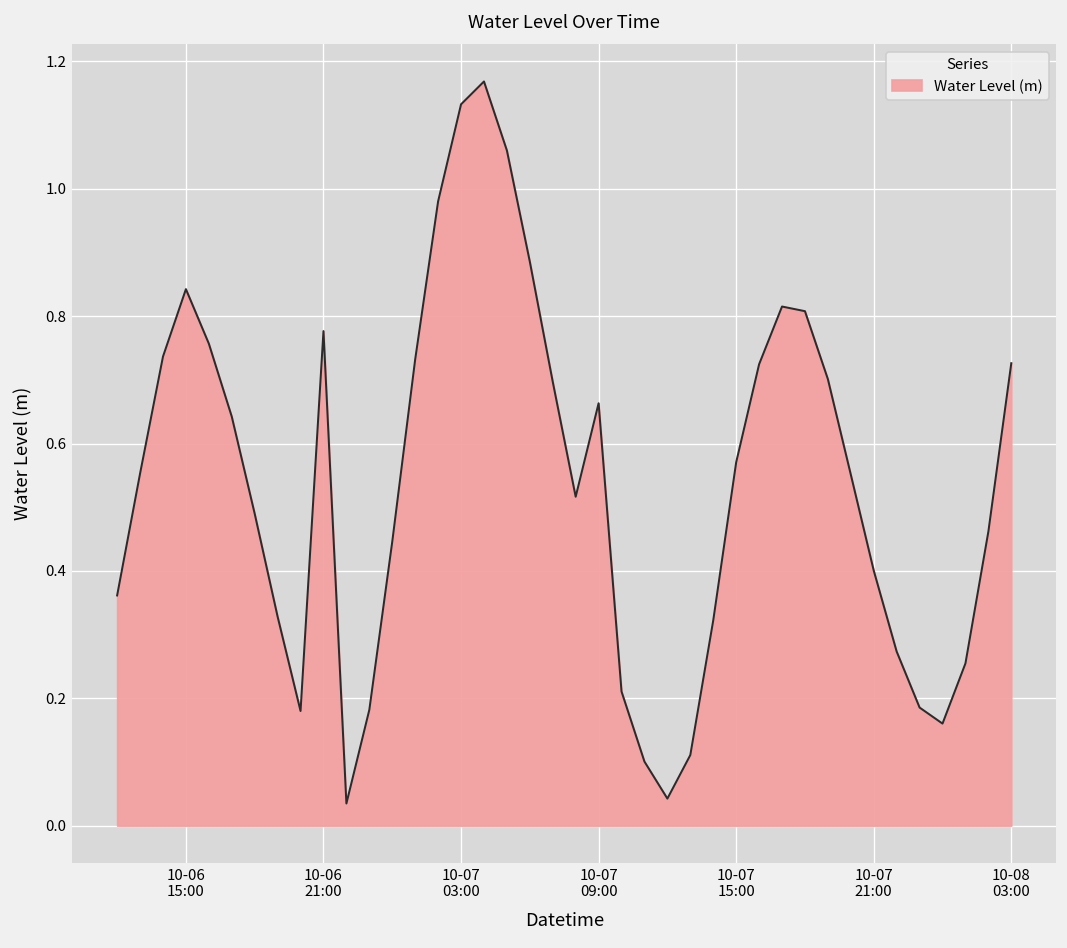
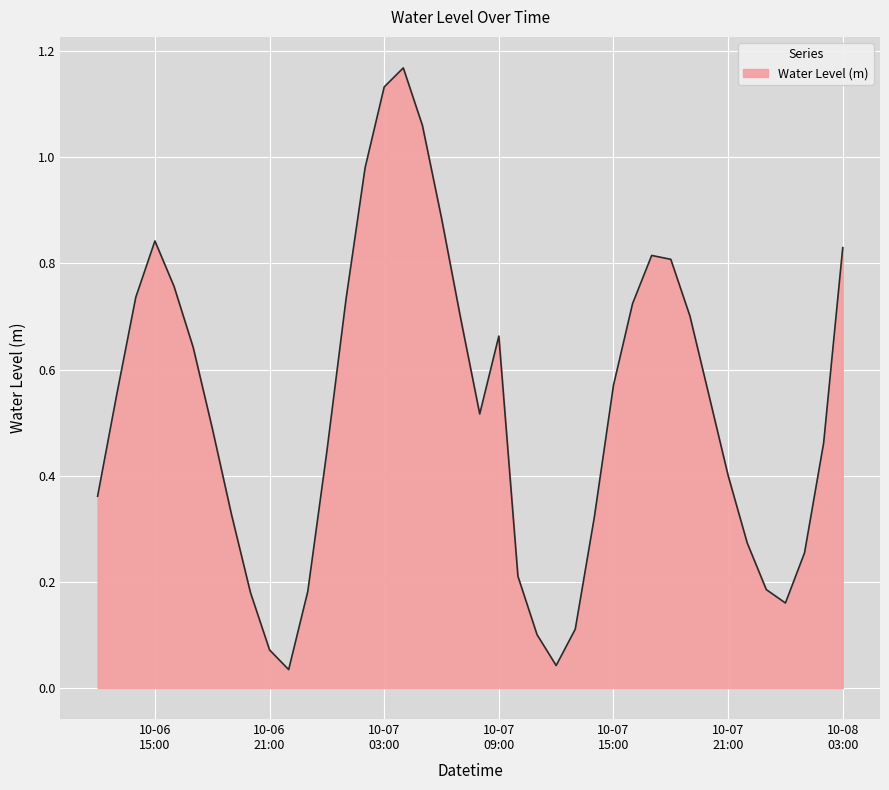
  {
    "10-06 15:00": 0.84,
-   "10-06 21:00": 0.78,
+   "10-06 21:00": 0.07,
    "10-07 03:00": 1.13,
    "10-07 09:00": 0.66,
    "10-07 15:00": 0.57,
    "10-07 21:00": 0.40,
-   "10-08 03:00": 0.73
+   "10-08 03:00": 0.83
  }
